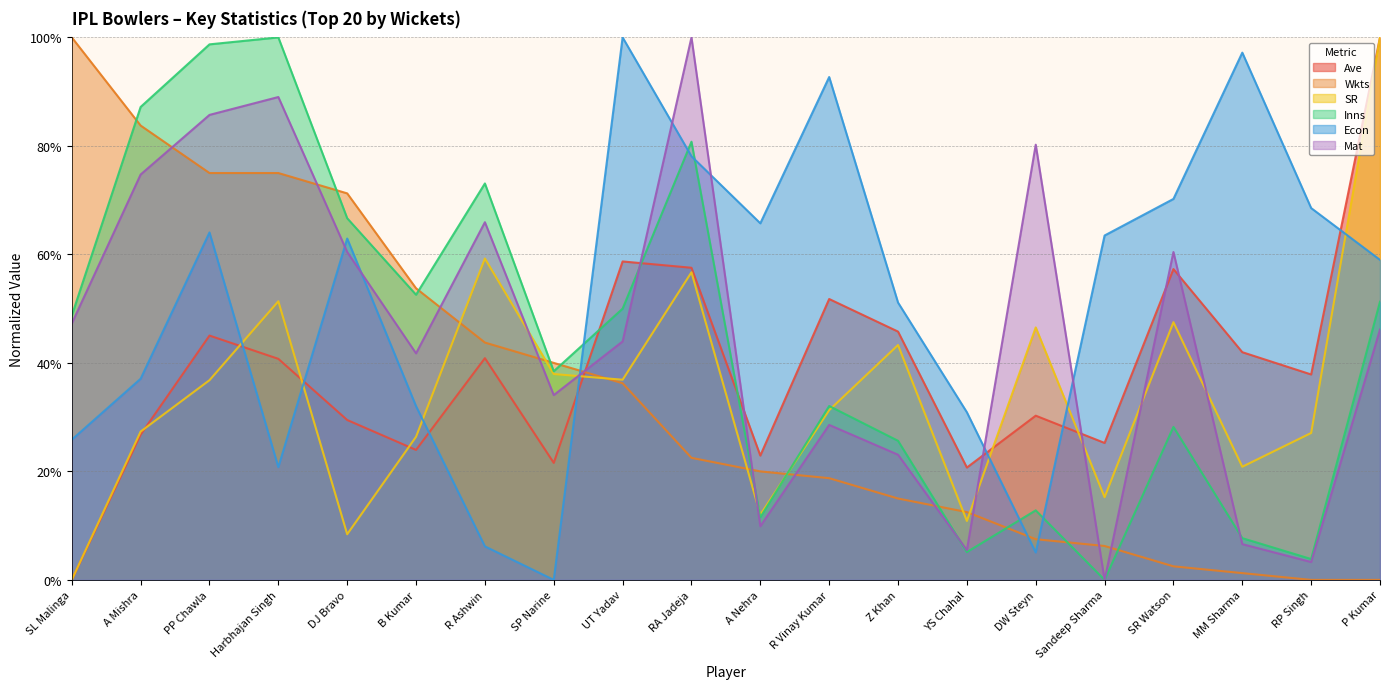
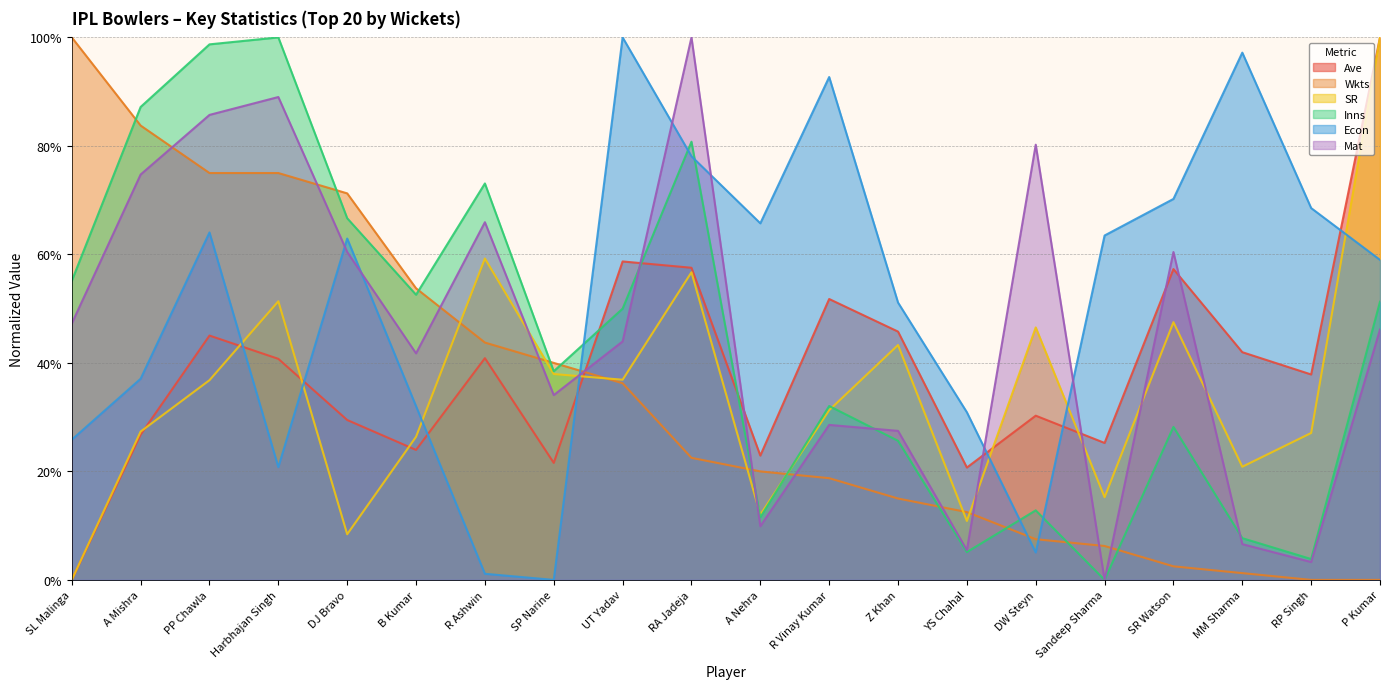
  {
    "Inns": {
-     "SL Malinga": "49%",
+     "SL Malinga": "55%",
      "A Mishra": "87%",
      "PP Chawla": "99%",
      "Harbhajan Singh": "100%",
      "DJ Bravo": "67%",
      "B Kumar": "53%",
      "R Ashwin": "73%",
      "SP Narine": "38%",
      "UT Yadav": "50%",
      "RA Jadeja": "81%",
      "R Vinay Kumar": "32%",
      "Z Khan": "26%",
      "DW Steyn": "13%",
      "SR Watson": "28%",
      "MM Sharma": "8%",
      "RP Singh": "4%",
      "P Kumar": "51%"
    },
    "Econ": {
      "SL Malinga": "26%",
      "A Mishra": "37%",
      "PP Chawla": "64%",
      "Harbhajan Singh": "21%",
      "DJ Bravo": "63%",
      "B Kumar": "32%",
-     "R Ashwin": "6%",
+     "R Ashwin": "1%",
      "SP Narine": "0%",
      "UT Yadav": "100%",
      "RA Jadeja": "78%",
      "A Nehra": "66%",
      "R Vinay Kumar": "93%",
      "Z Khan": "51%",
      "YS Chahal": "31%",
      "DW Steyn": "5%",
      "Sandeep Sharma": "63%",
      "SR Watson": "70%",
      "MM Sharma": "97%",
      "RP Singh": "69%",
      "P Kumar": "59%"
    },
    "Mat": {
      "SL Malinga": "47%",
      "A Mishra": "75%",
      "PP Chawla": "86%",
      "Harbhajan Singh": "89%",
      "DJ Bravo": "60%",
      "B Kumar": "42%",
      "R Ashwin": "66%",
      "SP Narine": "34%",
      "UT Yadav": "44%",
      "RA Jadeja": "100%",
      "A Nehra": "10%",
      "R Vinay Kumar": "29%",
-     "Z Khan": "23%",
+     "Z Khan": "27%",
      "DW Steyn": "80%",
      "SR Watson": "60%",
      "MM Sharma": "7%",
      "RP Singh": "3%",
      "P Kumar": "46%"
    }
  }
